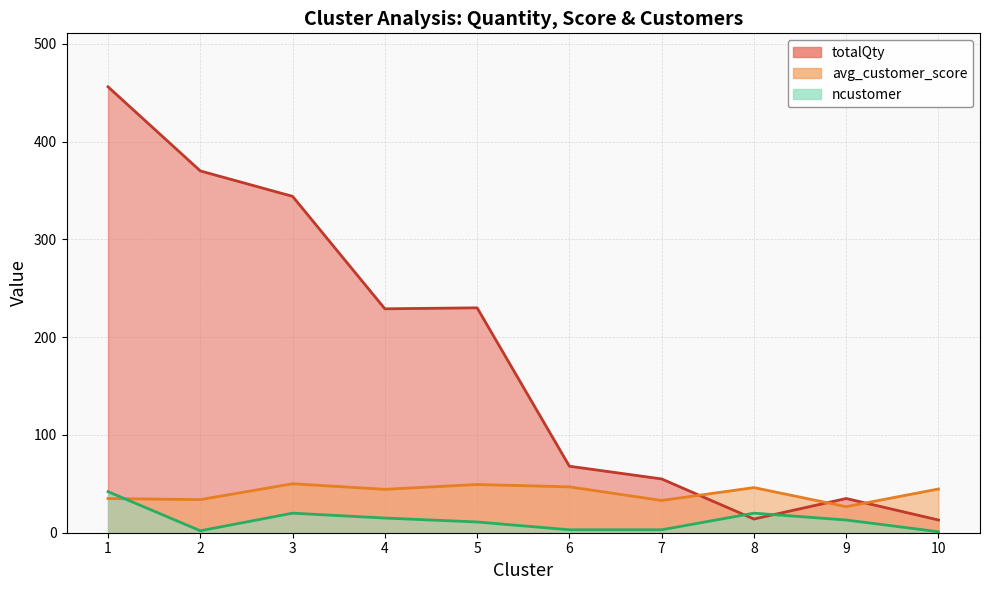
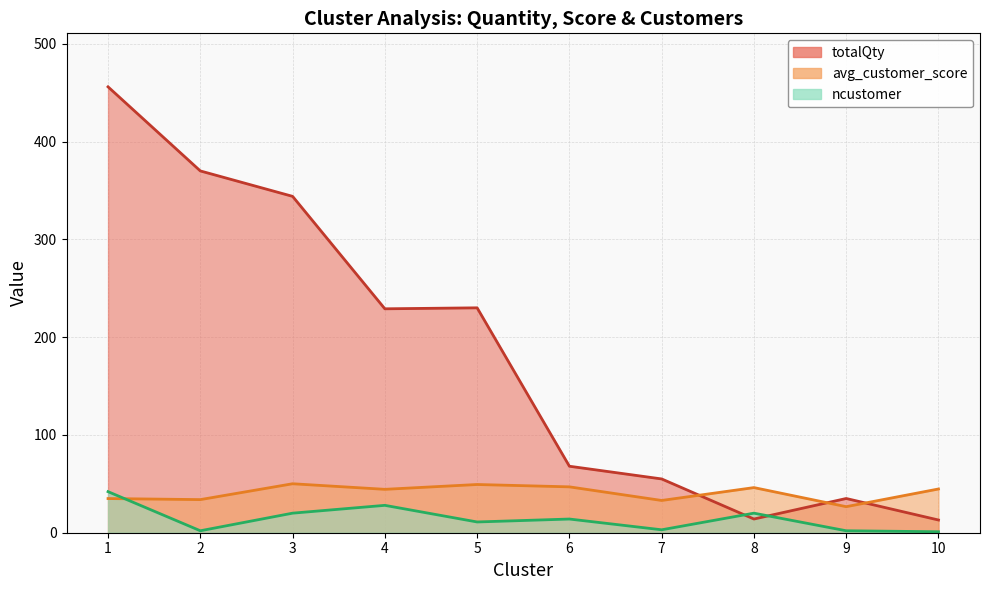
  {
    "ncustomer": {
      "1": 40,
      "2": 0,
      "3": 20,
-     "4": 20,
+     "4": 30,
      "5": 10,
-     "6": 0,
+     "6": 10,
      "7": 0,
      "8": 20,
-     "9": 10,
+     "9": 0,
      "10": 0
    }
  }
